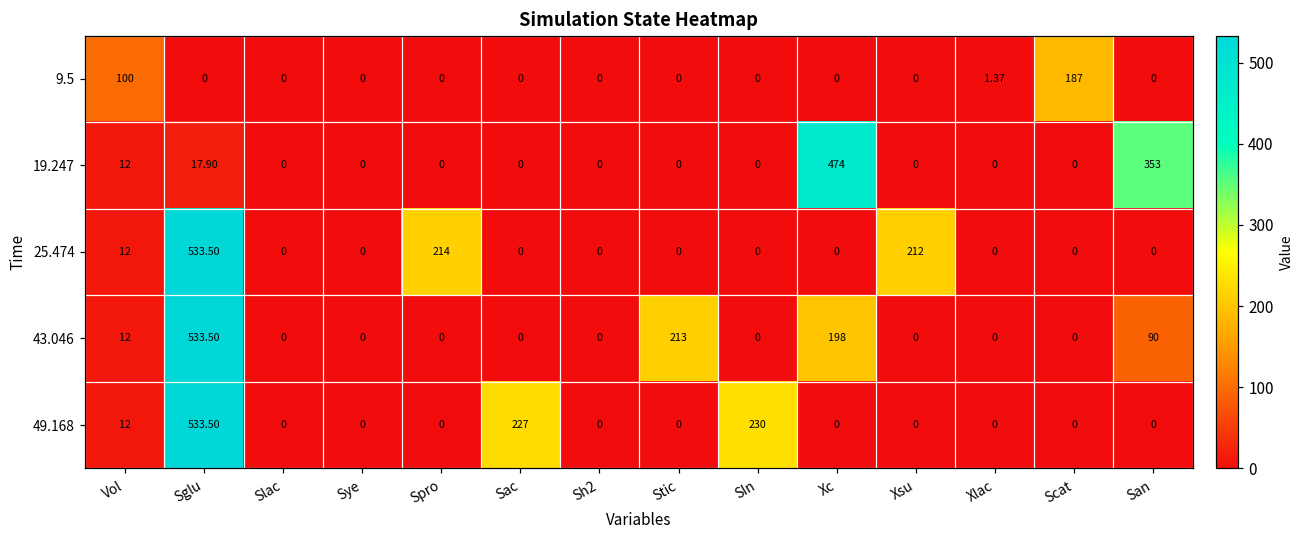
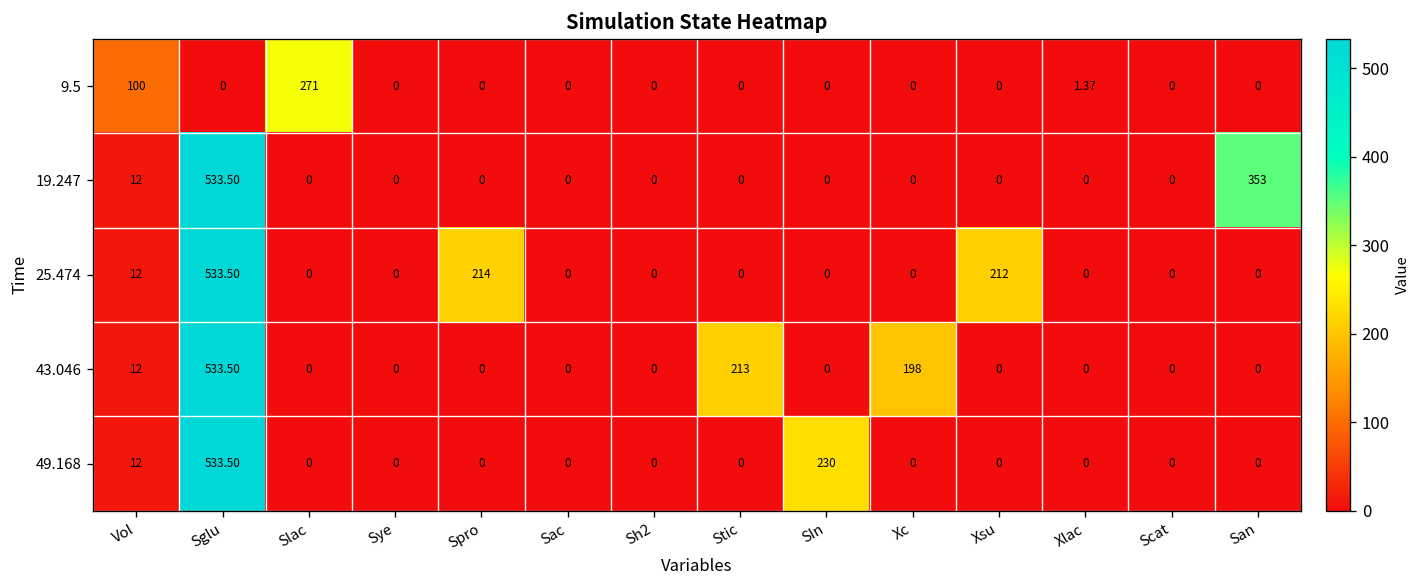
  {
    "9.5": {
      "Vol": 100,
      "Sglu": 0,
-     "Slac": 0,
+     "Slac": 271,
      "Sye": 0,
      "Spro": 0,
      "Sac": 0,
      "Sh2": 0,
      "Stic": 0,
      "SIn": 0,
      "Xc": 0,
      "Xsu": 0,
      "Xlac": 1.37,
-     "Scat": 187,
+     "Scat": 0,
      "San": 0
    },
    "19.247": {
      "Vol": 12,
-     "Sglu": 17.90,
+     "Sglu": 533.50,
      "Slac": 0,
      "Sye": 0,
      "Spro": 0,
      "Sac": 0,
      "Sh2": 0,
      "Stic": 0,
      "SIn": 0,
-     "Xc": 474,
+     "Xc": 0,
      "Xsu": 0,
      "Xlac": 0,
      "Scat": 0,
      "San": 353
    },
    "25.474": {
      "Vol": 12,
      "Sglu": 533.50,
      "Slac": 0,
      "Sye": 0,
      "Spro": 214,
      "Sac": 0,
      "Sh2": 0,
      "Stic": 0,
      "SIn": 0,
      "Xc": 0,
      "Xsu": 212,
      "Xlac": 0,
      "Scat": 0,
      "San": 0
    },
    "43.046": {
      "Vol": 12,
      "Sglu": 533.50,
      "Slac": 0,
      "Sye": 0,
      "Spro": 0,
      "Sac": 0,
      "Sh2": 0,
      "Stic": 213,
      "SIn": 0,
      "Xc": 198,
      "Xsu": 0,
      "Xlac": 0,
      "Scat": 0,
-     "San": 90
+     "San": 0
    },
    "49.168": {
      "Vol": 12,
      "Sglu": 533.50,
      "Slac": 0,
      "Sye": 0,
      "Spro": 0,
-     "Sac": 227,
+     "Sac": 0,
      "Sh2": 0,
      "Stic": 0,
      "SIn": 230,
      "Xc": 0,
      "Xsu": 0,
      "Xlac": 0,
      "Scat": 0,
      "San": 0
    }
  }
